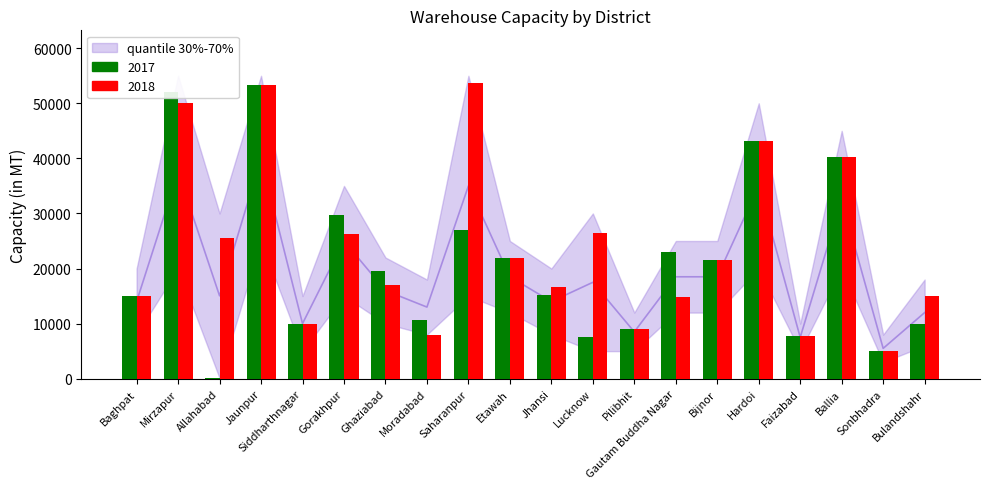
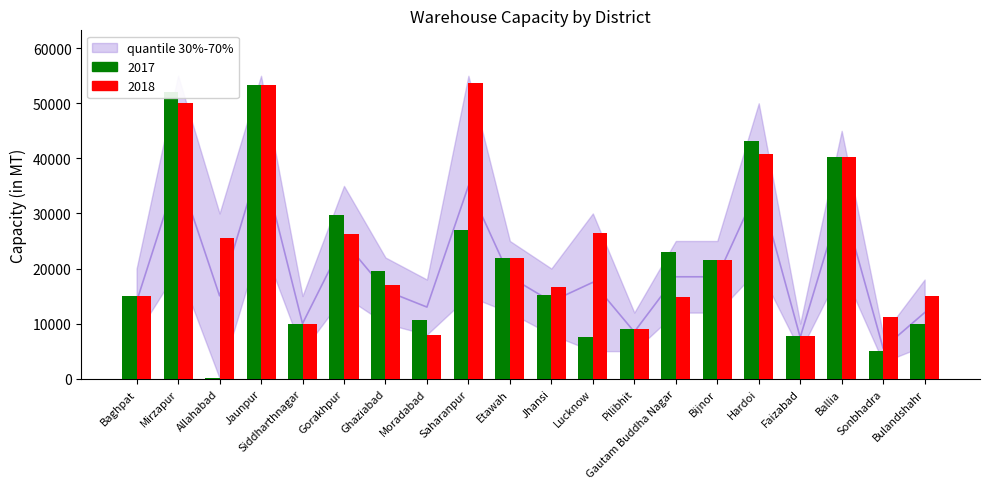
  {
    "2017": {
      "Baghpat": 15000,
      "Jaunpur": 53000,
      "Siddharthnagar": 10000,
      "Gorakhpur": 30000,
      "Ghaziabad": 20000,
      "Moradabad": 11000,
      "Saharanpur": 27000,
      "Etawah": 22000,
      "Jhansi": 15000,
      "Lucknow": 8000,
      "Pilibhit": 9000,
      "Gautam Buddha Nagar": 23000,
      "Bijnor": 21000,
      "Hardoi": 43000,
      "Faizabad": 8000,
      "Ballia": 40000,
      "Sonbhadra": 5000,
      "Bulandshahr": 10000
    },
    "2018": {
      "Baghpat": 15000,
      "Mirzapur": 50000,
      "Allahabad": 26000,
      "Jaunpur": 53000,
      "Siddharthnagar": 10000,
      "Gorakhpur": 26000,
      "Ghaziabad": 17000,
      "Moradabad": 8000,
      "Saharanpur": 54000,
      "Etawah": 22000,
      "Jhansi": 17000,
      "Lucknow": 26000,
      "Pilibhit": 9000,
      "Gautam Buddha Nagar": 15000,
      "Bijnor": 21000,
-     "Hardoi": 43000,
+     "Hardoi": 41000,
      "Faizabad": 8000,
      "Ballia": 40000,
-     "Sonbhadra": 5000,
+     "Sonbhadra": 11000,
      "Bulandshahr": 15000
    }
  }
